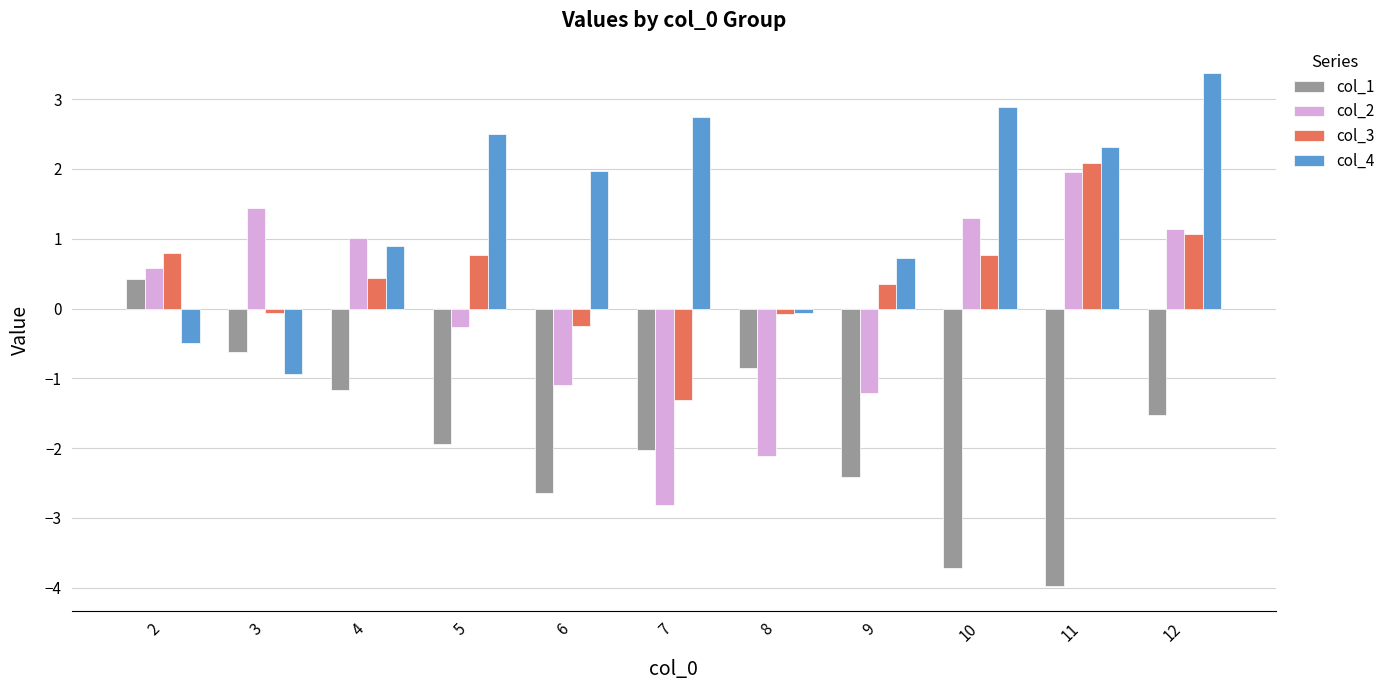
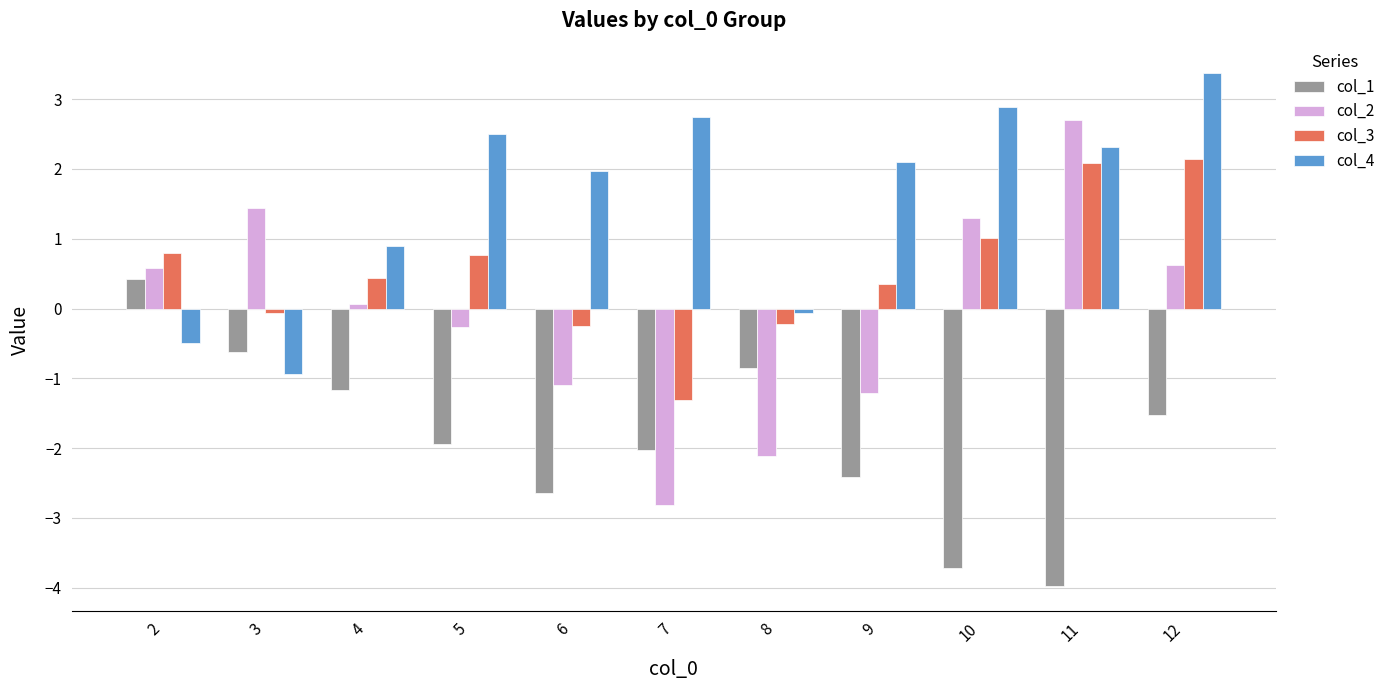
  {
    "col_1": {
      "2": 0.4,
      "3": -0.6,
      "4": -1.2,
      "5": -1.9,
      "6": -2.6,
      "7": -2.0,
      "8": -0.8,
      "9": -2.4,
      "10": -3.7,
      "11": -4.0,
      "12": -1.5
    },
    "col_2": {
      "2": 0.6,
      "3": 1.4,
-     "4": 1.0,
+     "4": 0.1,
      "5": -0.3,
      "6": -1.1,
      "7": -2.8,
      "8": -2.1,
      "9": -1.2,
      "10": 1.3,
-     "11": 2.0,
-     "12": 1.1
+     "11": 2.7,
+     "12": 0.6
    },
    "col_3": {
      "2": 0.8,
      "3": -0.1,
      "4": 0.4,
      "5": 0.8,
      "6": -0.3,
      "7": -1.3,
-     "8": -0.1,
+     "8": -0.2,
      "9": 0.4,
-     "10": 0.8,
+     "10": 1.0,
      "11": 2.1,
-     "12": 1.1
+     "12": 2.1
    },
    "col_4": {
      "2": -0.5,
      "3": -0.9,
      "4": 0.9,
      "5": 2.5,
      "6": 2.0,
      "7": 2.7,
      "8": -0.1,
-     "9": 0.7,
+     "9": 2.1,
      "10": 2.9,
      "11": 2.3,
      "12": 3.4
    }
  }
